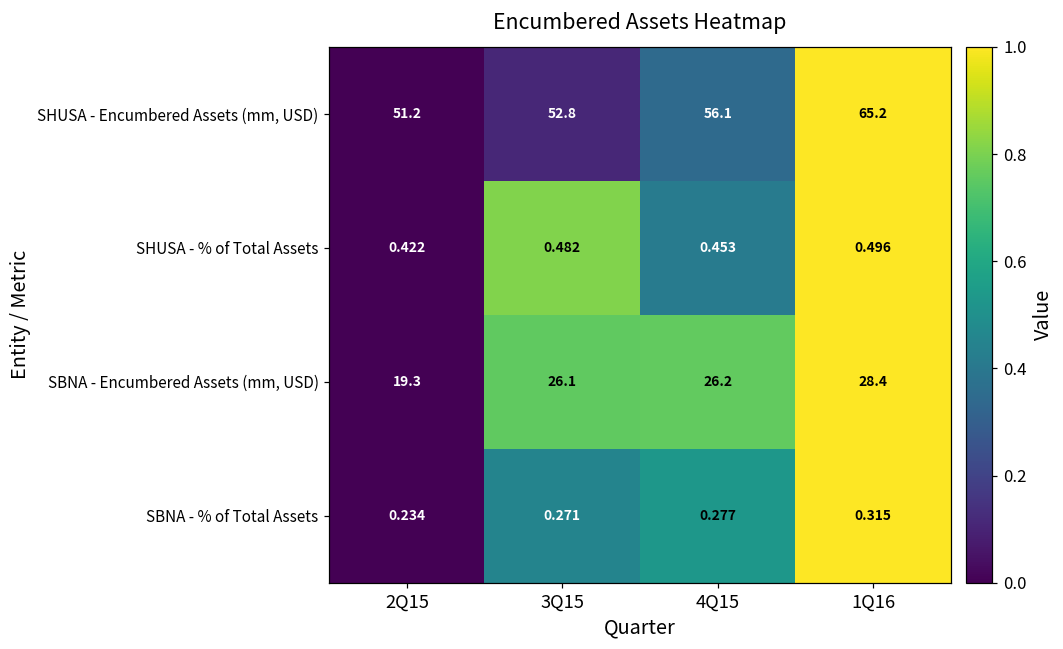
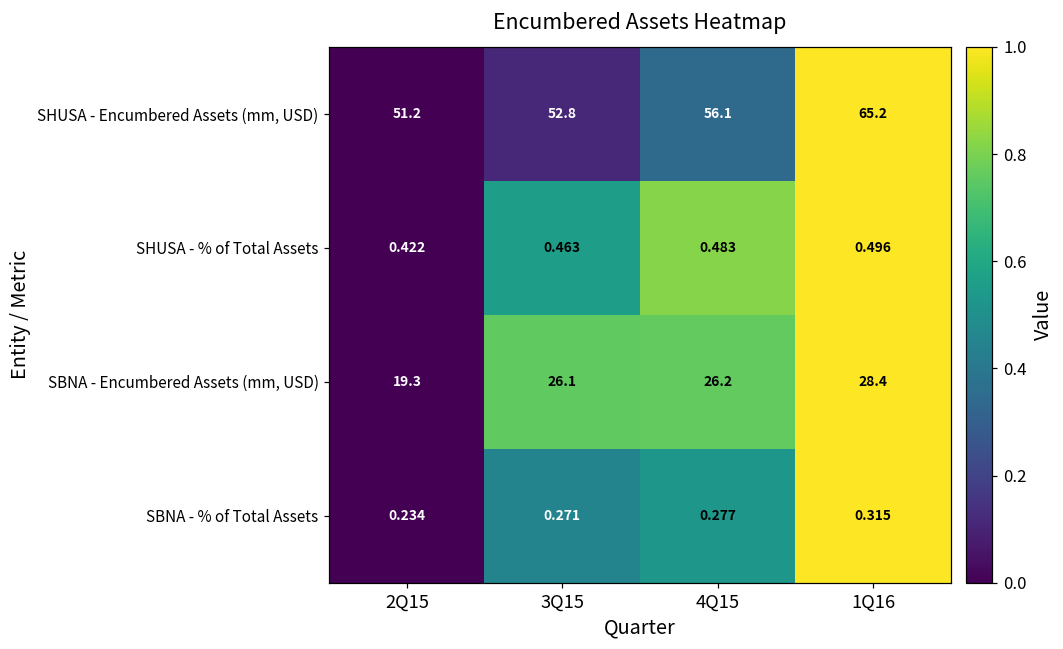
  {
    "SHUSA - Encumbered Assets (mm, USD)": {
      "2Q15": 51.2,
      "3Q15": 52.8,
      "4Q15": 56.1,
      "1Q16": 65.2
    },
    "SHUSA - % of Total Assets": {
      "2Q15": 0.422,
-     "3Q15": 0.482,
-     "4Q15": 0.453,
+     "3Q15": 0.463,
+     "4Q15": 0.483,
      "1Q16": 0.496
    },
    "SBNA - Encumbered Assets (mm, USD)": {
      "2Q15": 19.3,
      "3Q15": 26.1,
      "4Q15": 26.2,
      "1Q16": 28.4
    },
    "SBNA - % of Total Assets": {
      "2Q15": 0.234,
      "3Q15": 0.271,
      "4Q15": 0.277,
      "1Q16": 0.315
    }
  }
